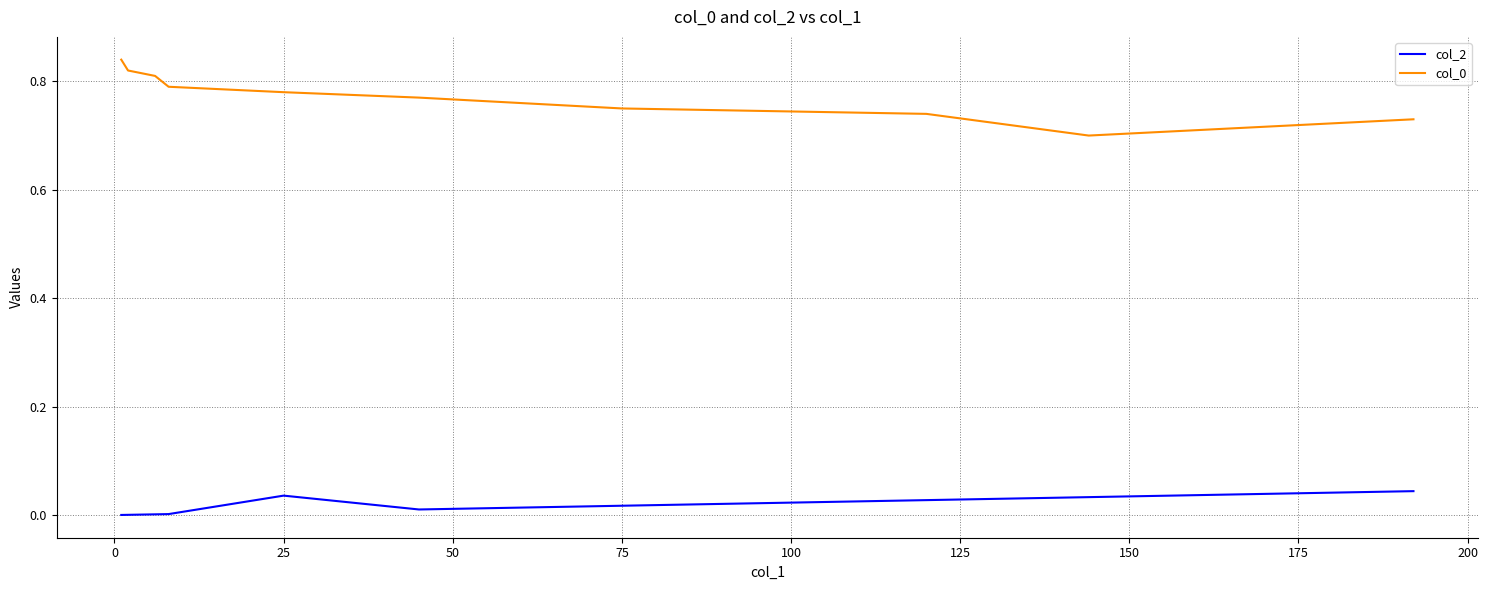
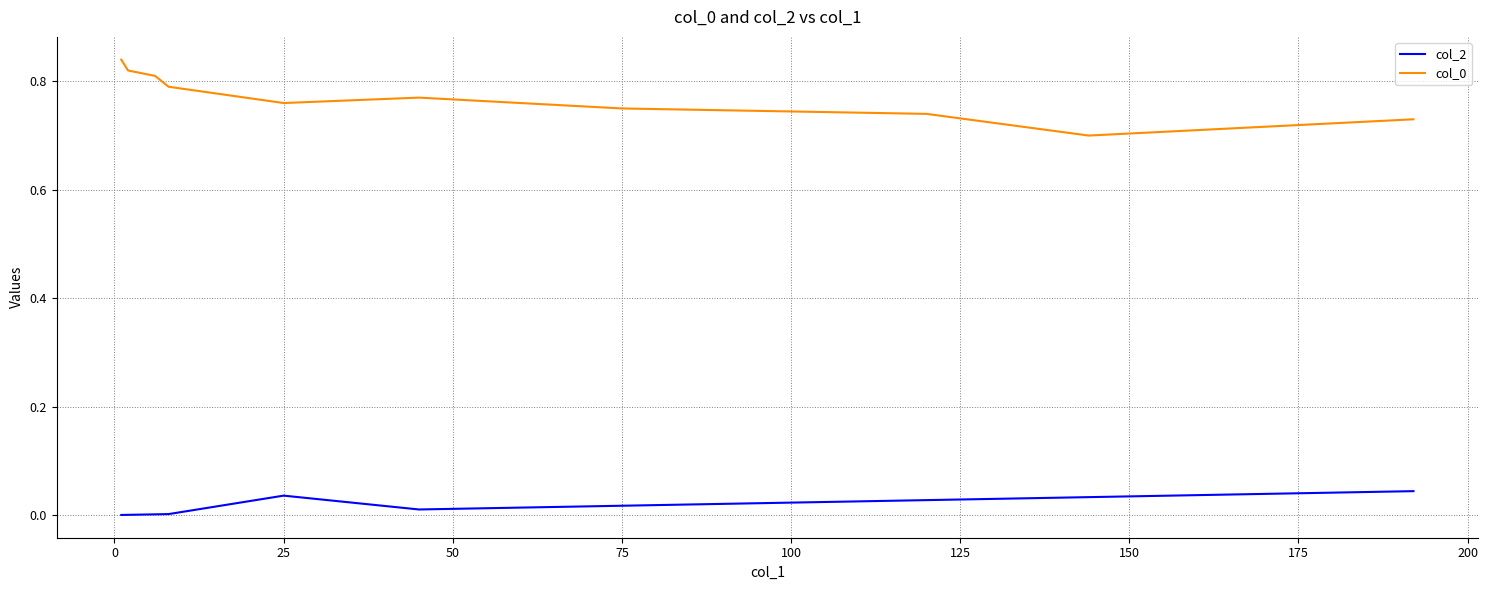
  {
    "col_2": {
      "25": 0.04,
      "75": 0.02
    },
    "col_0": {
-     "25": 0.78,
+     "25": 0.76,
      "75": 0.75
    }
  }
